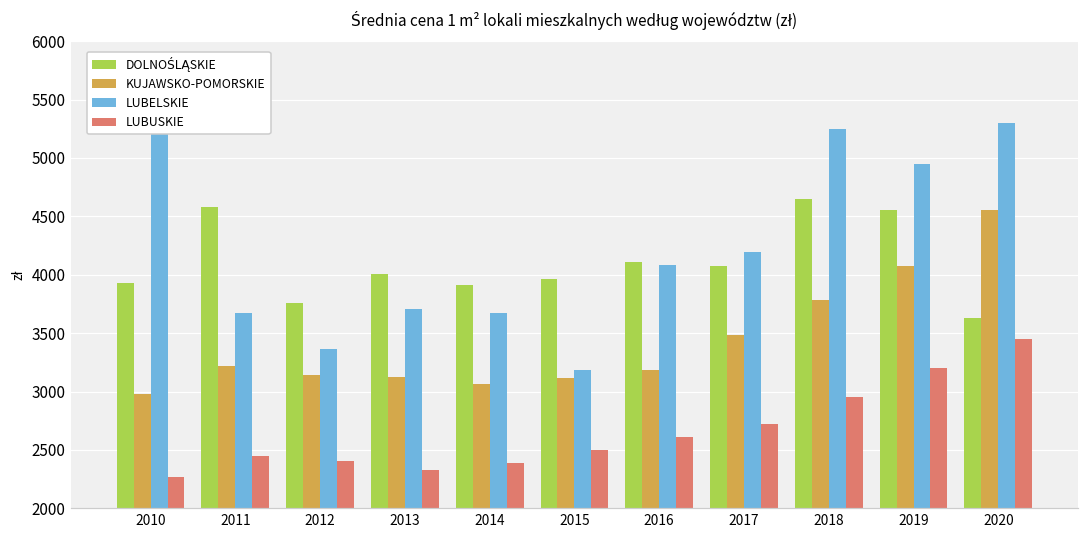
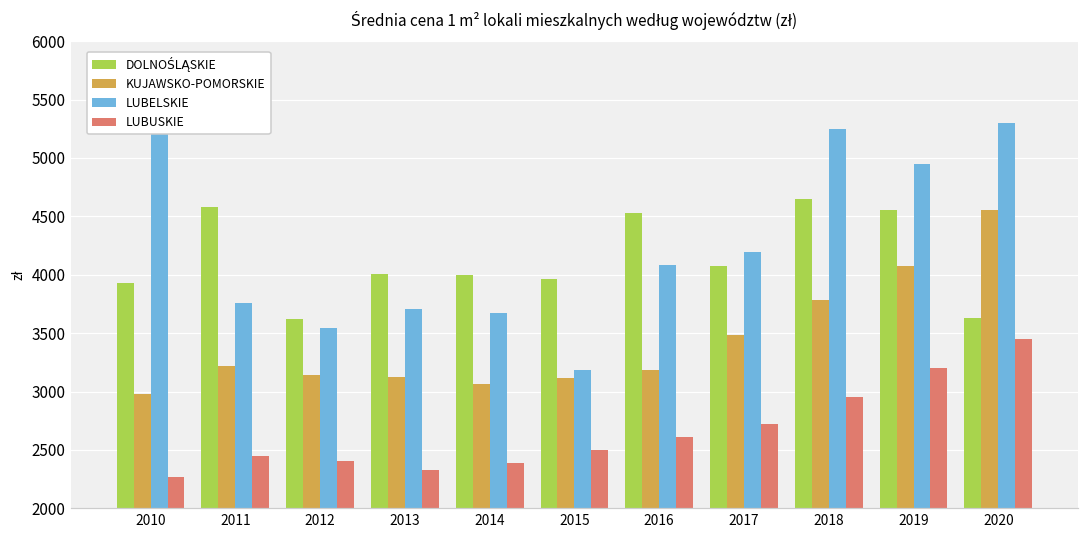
  {
    "DOLNOŚLĄSKIE": {
      "2010": 3930,
      "2011": 4580,
-     "2012": 3760,
+     "2012": 3620,
      "2013": 4010,
-     "2014": 3910,
+     "2014": 4000,
      "2015": 3960,
-     "2016": 4110,
+     "2016": 4530,
      "2017": 4070,
      "2018": 4650,
      "2019": 4550,
      "2020": 3630
    },
    "LUBELSKIE": {
      "2010": 5250,
-     "2011": 3670,
-     "2012": 3370,
+     "2011": 3750,
+     "2012": 3550,
      "2013": 3710,
      "2014": 3670,
      "2015": 3190,
      "2016": 4080,
      "2017": 4190,
      "2018": 5250,
      "2019": 4950,
      "2020": 5300
    }
  }
